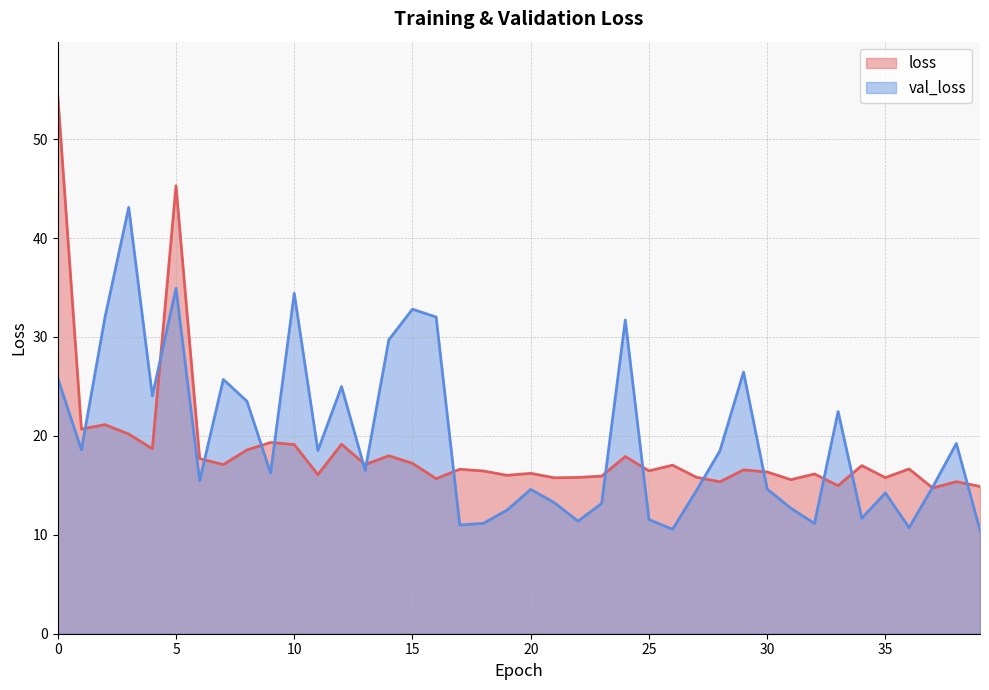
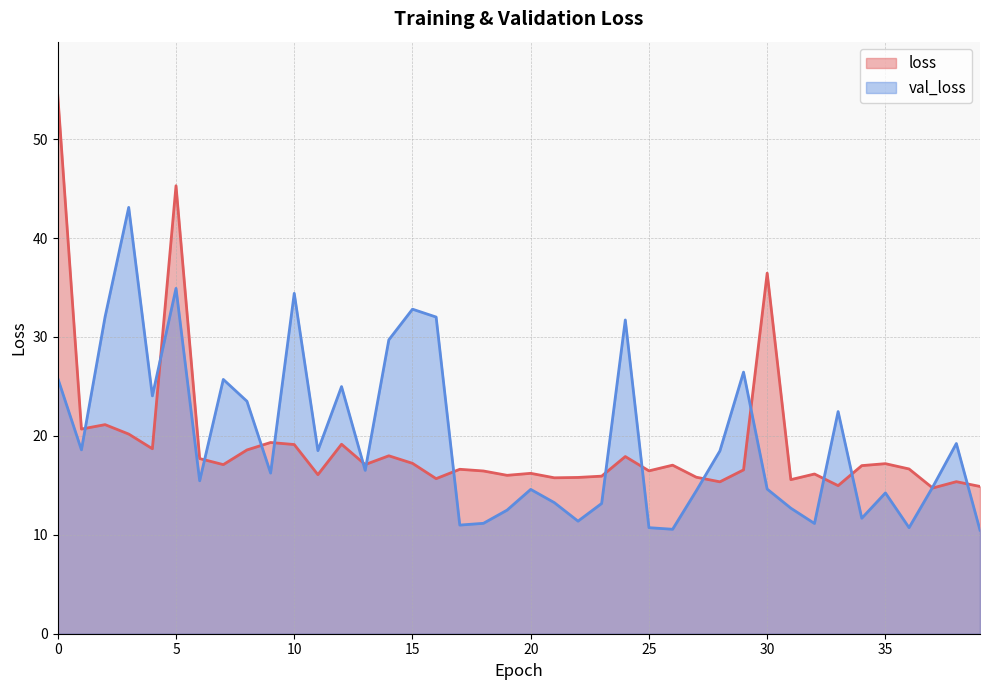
  {
    "loss": {
      "0": 54,
      "5": 45,
      "10": 19,
      "15": 17,
      "20": 16,
      "25": 16,
-     "30": 16,
-     "35": 16
+     "30": 36,
+     "35": 17
    },
    "val_loss": {
      "0": 26,
      "5": 35,
      "10": 34,
      "15": 33,
      "20": 15,
-     "25": 12,
+     "25": 11,
      "30": 15,
      "35": 14
    }
  }
